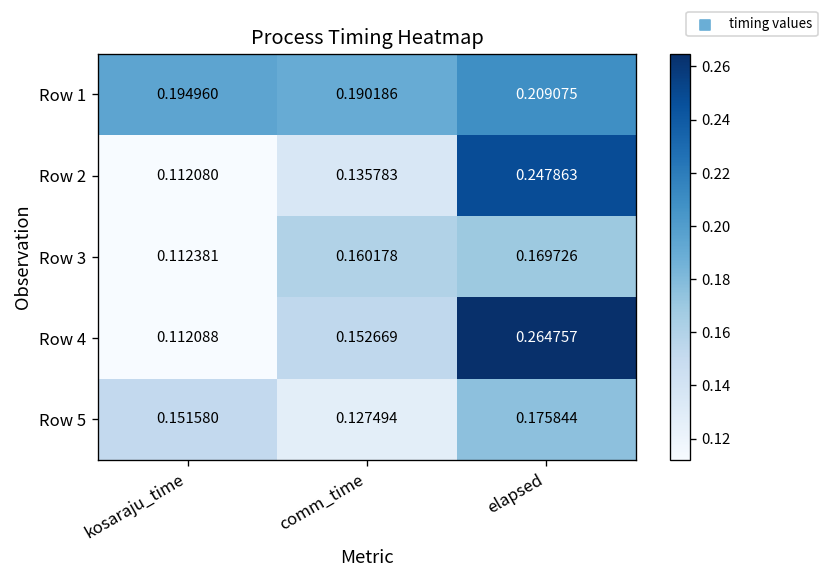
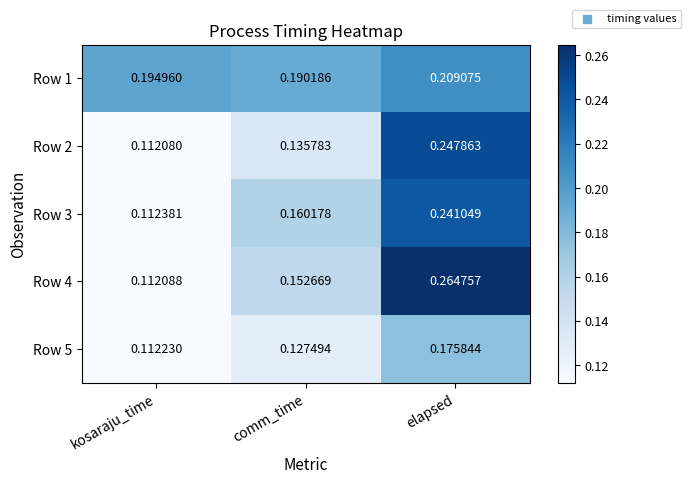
  {
    "Row 1": {
      "kosaraju_time": 0.194960,
      "comm_time": 0.190186,
      "elapsed": 0.209075
    },
    "Row 2": {
      "kosaraju_time": 0.112080,
      "comm_time": 0.135783,
      "elapsed": 0.247863
    },
    "Row 3": {
      "kosaraju_time": 0.112381,
      "comm_time": 0.160178,
-     "elapsed": 0.169726
+     "elapsed": 0.241049
    },
    "Row 4": {
      "kosaraju_time": 0.112088,
      "comm_time": 0.152669,
      "elapsed": 0.264757
    },
    "Row 5": {
-     "kosaraju_time": 0.151580,
+     "kosaraju_time": 0.112230,
      "comm_time": 0.127494,
      "elapsed": 0.175844
    }
  }
